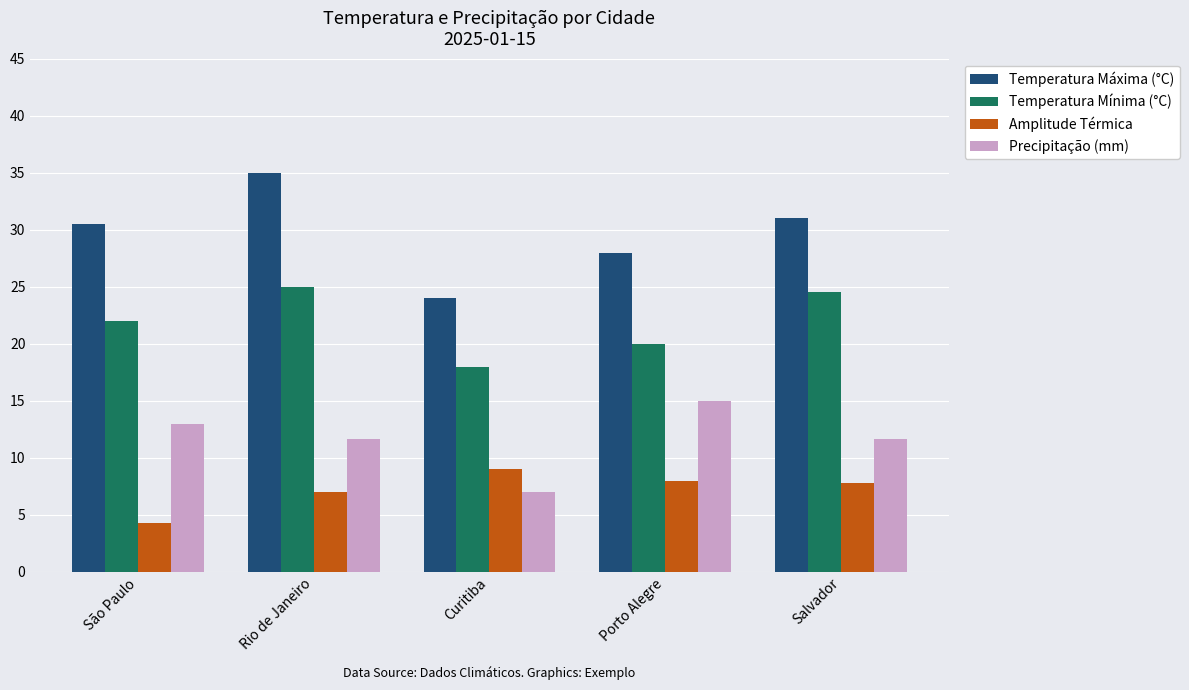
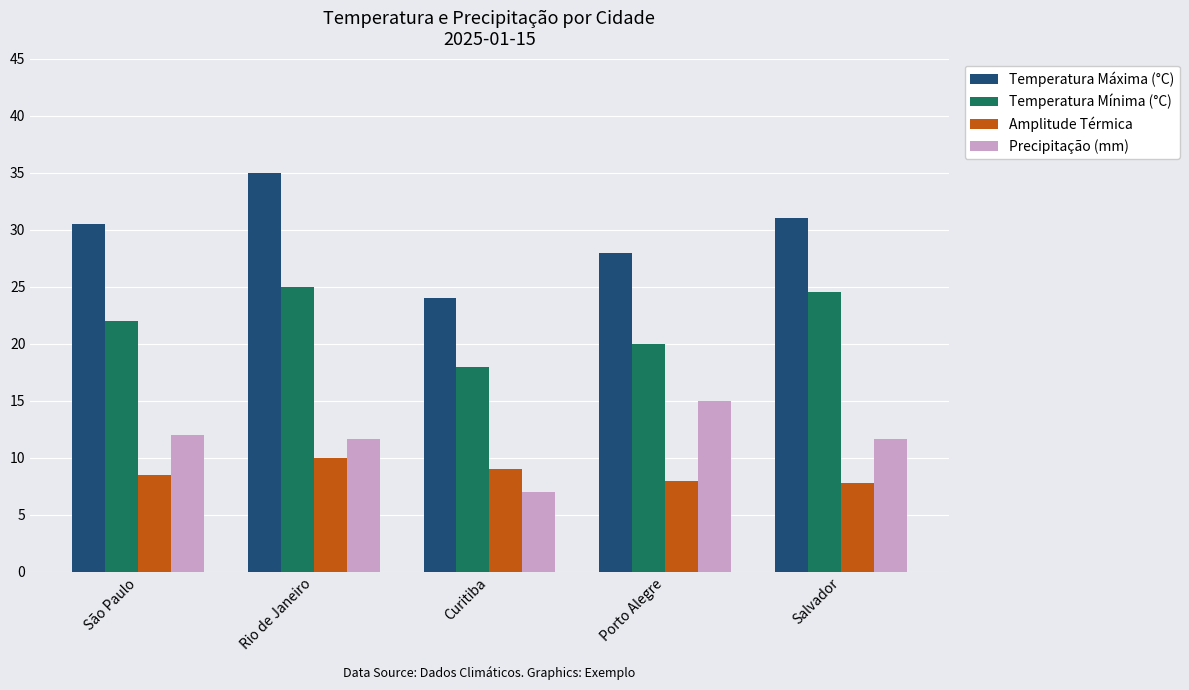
  {
    "Amplitude Térmica": {
-     "São Paulo": 4.3,
-     "Rio de Janeiro": 7,
+     "São Paulo": 8.5,
+     "Rio de Janeiro": 10,
      "Curitiba": 9.0,
      "Porto Alegre": 8.0,
      "Salvador": 7.8
    },
    "Precipitação (mm)": {
-     "São Paulo": 13,
+     "São Paulo": 12,
      "Rio de Janeiro": 11.7,
      "Curitiba": 7,
      "Porto Alegre": 15,
      "Salvador": 11.7
    }
  }
